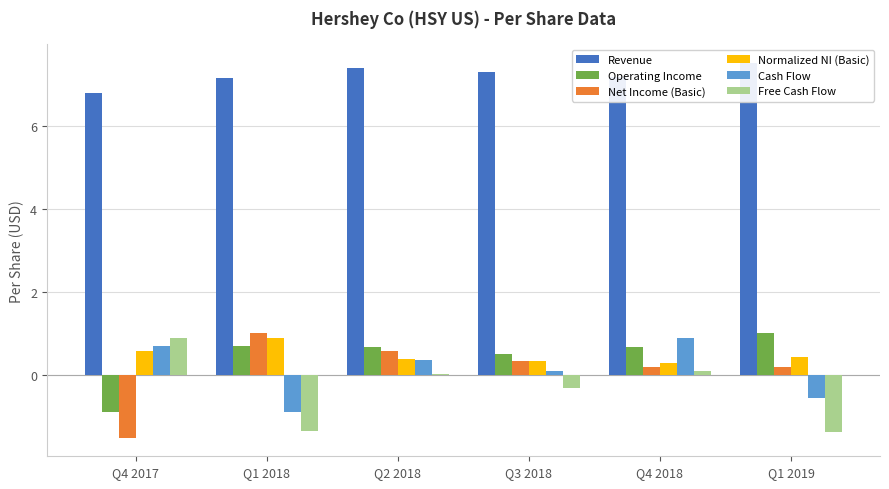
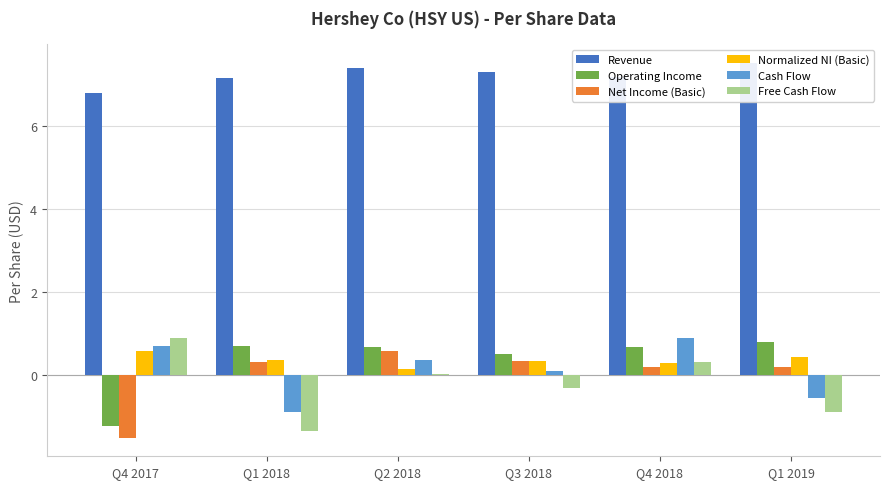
  {
    "Operating Income": {
-     "Q4 2017": -0.9,
+     "Q4 2017": -1.2,
      "Q1 2018": 0.7,
      "Q2 2018": 0.7,
      "Q3 2018": 0.5,
      "Q4 2018": 0.7,
-     "Q1 2019": 1.0
+     "Q1 2019": 0.8
    },
    "Net Income (Basic)": {
      "Q4 2017": -1.5,
-     "Q1 2018": 1.0,
+     "Q1 2018": 0.3,
      "Q2 2018": 0.6,
      "Q3 2018": 0.3,
      "Q4 2018": 0.2,
      "Q1 2019": 0.2
    },
    "Normalized NI (Basic)": {
      "Q4 2017": 0.6,
-     "Q1 2018": 0.9,
-     "Q2 2018": 0.4,
+     "Q1 2018": 0.4,
+     "Q2 2018": 0.1,
      "Q3 2018": 0.3,
      "Q4 2018": 0.3,
      "Q1 2019": 0.4
    },
    "Free Cash Flow": {
      "Q4 2017": 0.9,
      "Q1 2018": -1.4,
      "Q3 2018": -0.3,
-     "Q4 2018": 0.1,
-     "Q1 2019": -1.4
+     "Q4 2018": 0.3,
+     "Q1 2019": -0.9
    }
  }
